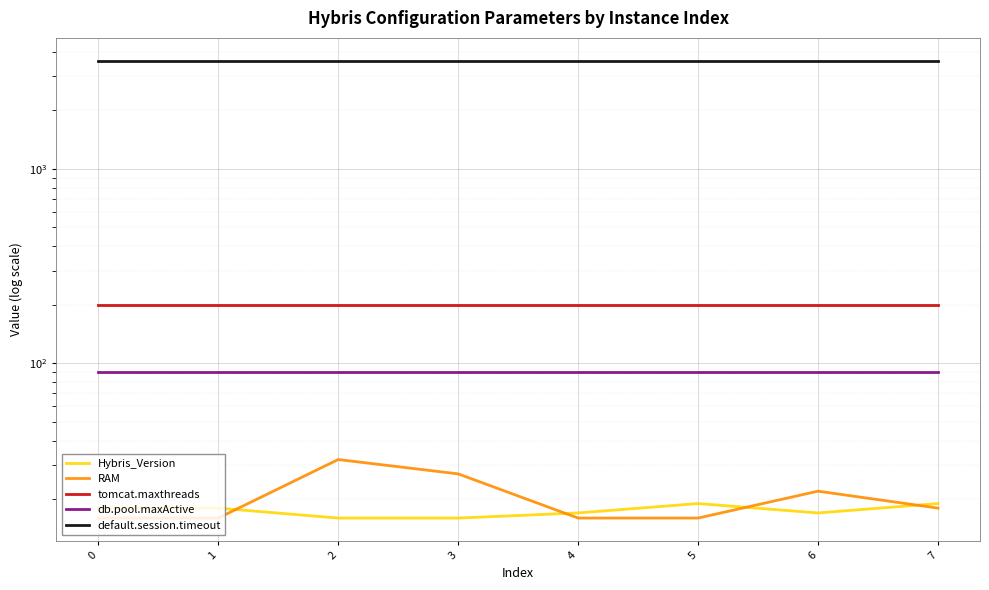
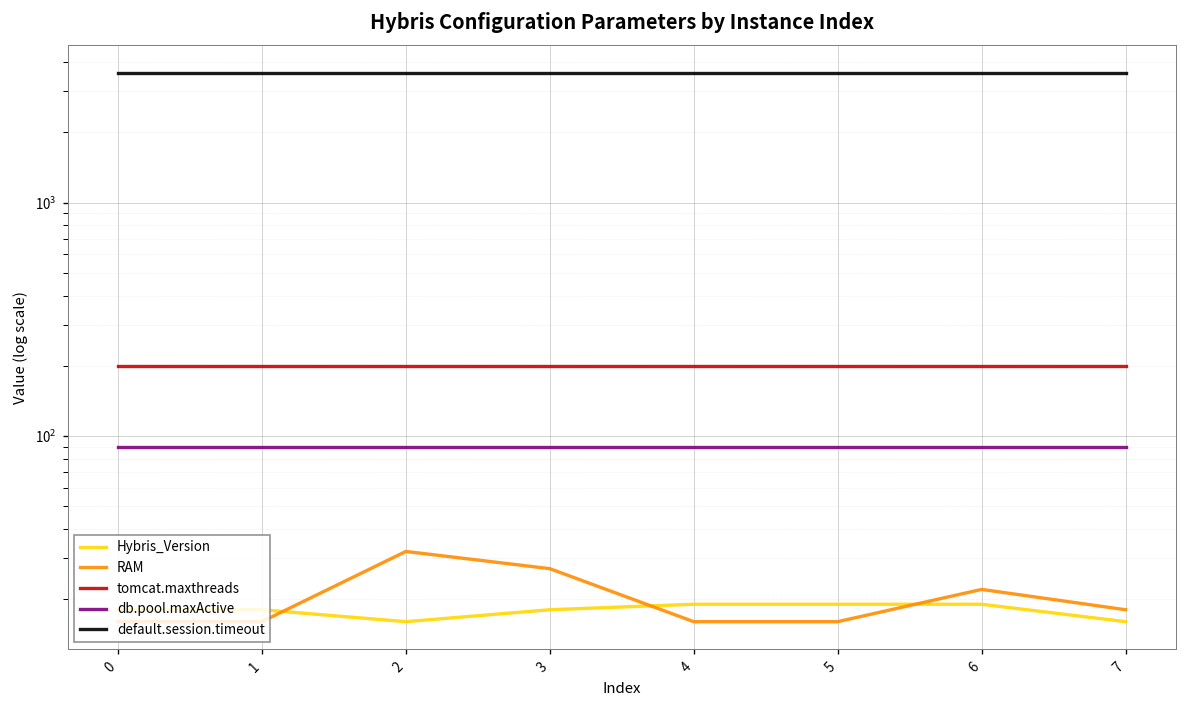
  {
    "Hybris_Version": {
      "2": 16,
-     "3": 16,
-     "4": 17,
+     "3": 18,
+     "4": 19,
      "5": 19,
-     "6": 17,
-     "7": 19
+     "6": 19,
+     "7": 16
    },
    "RAM": {
      "2": 32,
      "3": 27,
      "4": 16,
      "5": 16,
      "6": 22,
      "7": 18
    },
    "tomcat.maxthreads": {
      "0": 200,
      "1": 200,
      "2": 200,
      "3": 200,
      "4": 200,
      "5": 200,
      "6": 200,
      "7": 200
    },
    "db.pool.maxActive": {
      "0": 90,
      "1": 90,
      "2": 90,
      "3": 90,
      "4": 90,
      "5": 90,
      "6": 90,
      "7": 90
    },
    "default.session.timeout": {
      "0": 3600,
      "1": 3600,
      "2": 3600,
      "3": 3600,
      "4": 3600,
      "5": 3600,
      "6": 3600,
      "7": 3600
    }
  }
